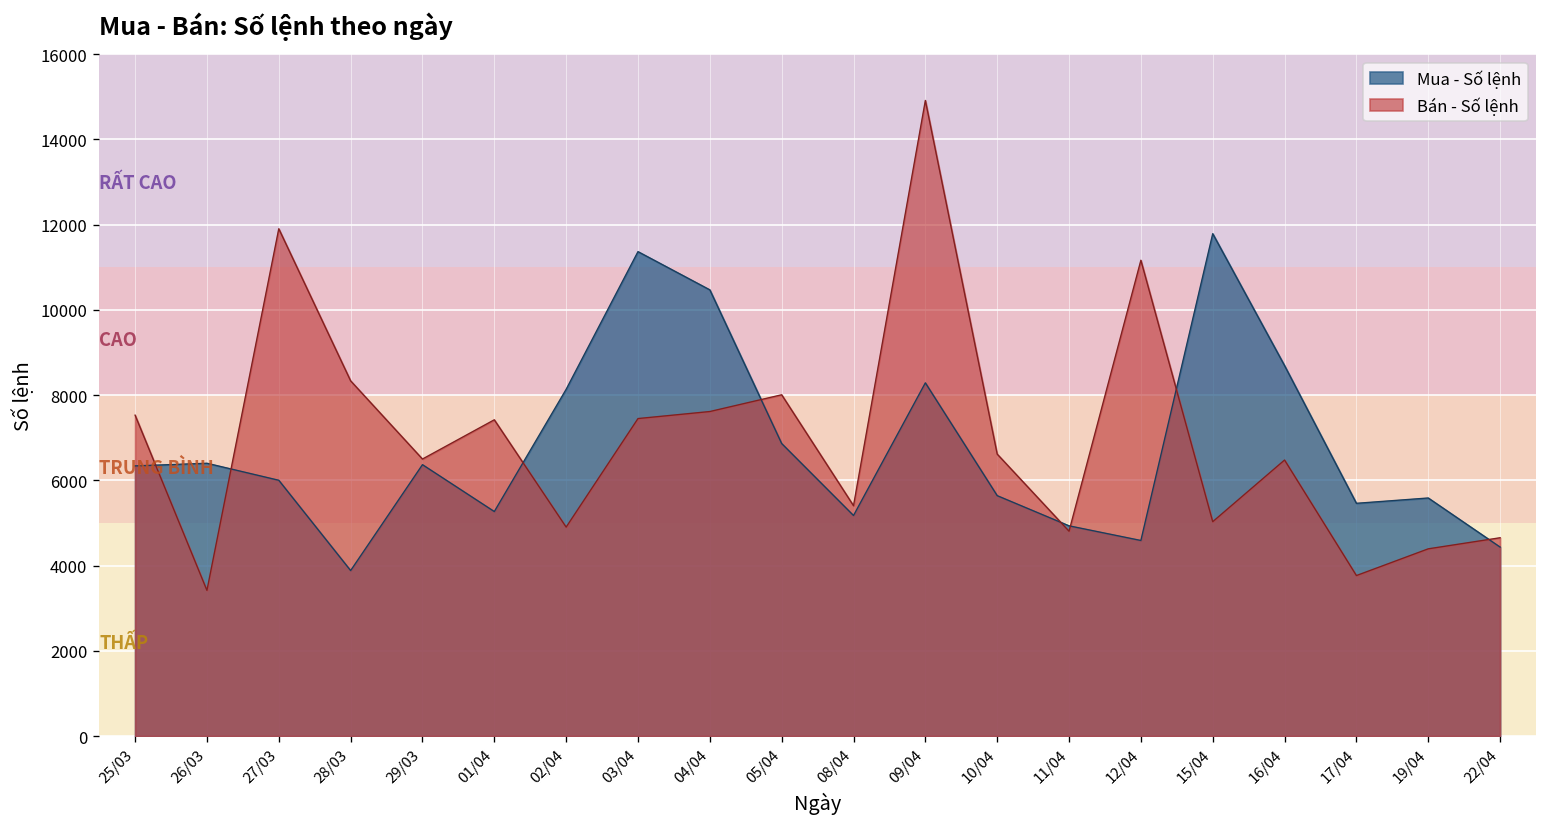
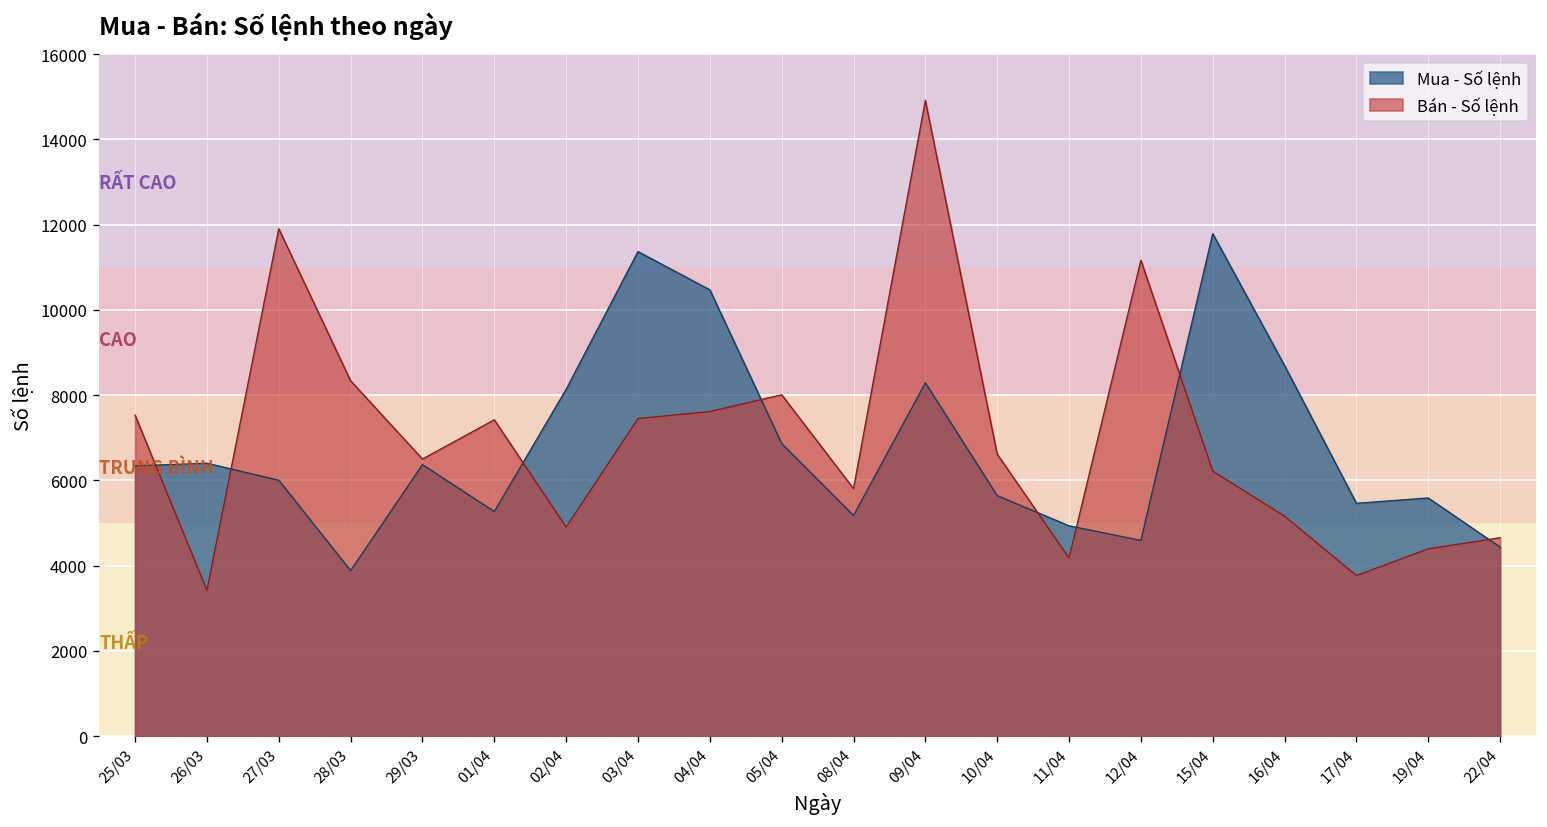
  {
    "Mua - Số lệnh": {
      "25/03": 6300,
      "26/03": 6400,
      "27/03": 6000,
      "28/03": 3900,
      "29/03": 6400,
      "01/04": 5300,
      "02/04": 8100,
      "03/04": 11400,
      "04/04": 10500,
      "05/04": 6900,
      "08/04": 5200,
      "09/04": 8300,
      "10/04": 5600,
      "11/04": 4900,
      "12/04": 4600,
      "15/04": 11800,
      "16/04": 8700,
      "17/04": 5500,
      "19/04": 5600,
      "22/04": 4400
    },
    "Bán - Số lệnh": {
      "25/03": 7500,
      "26/03": 3400,
      "27/03": 11900,
      "28/03": 8300,
      "29/03": 6500,
      "01/04": 7400,
      "02/04": 4900,
      "03/04": 7500,
      "04/04": 7600,
      "05/04": 8000,
-     "08/04": 5400,
+     "08/04": 5800,
      "09/04": 14900,
      "10/04": 6600,
-     "11/04": 4800,
+     "11/04": 4200,
      "12/04": 11200,
-     "15/04": 5000,
-     "16/04": 6500,
+     "15/04": 6200,
+     "16/04": 5200,
      "17/04": 3800,
      "19/04": 4400,
      "22/04": 4700
    }
  }
